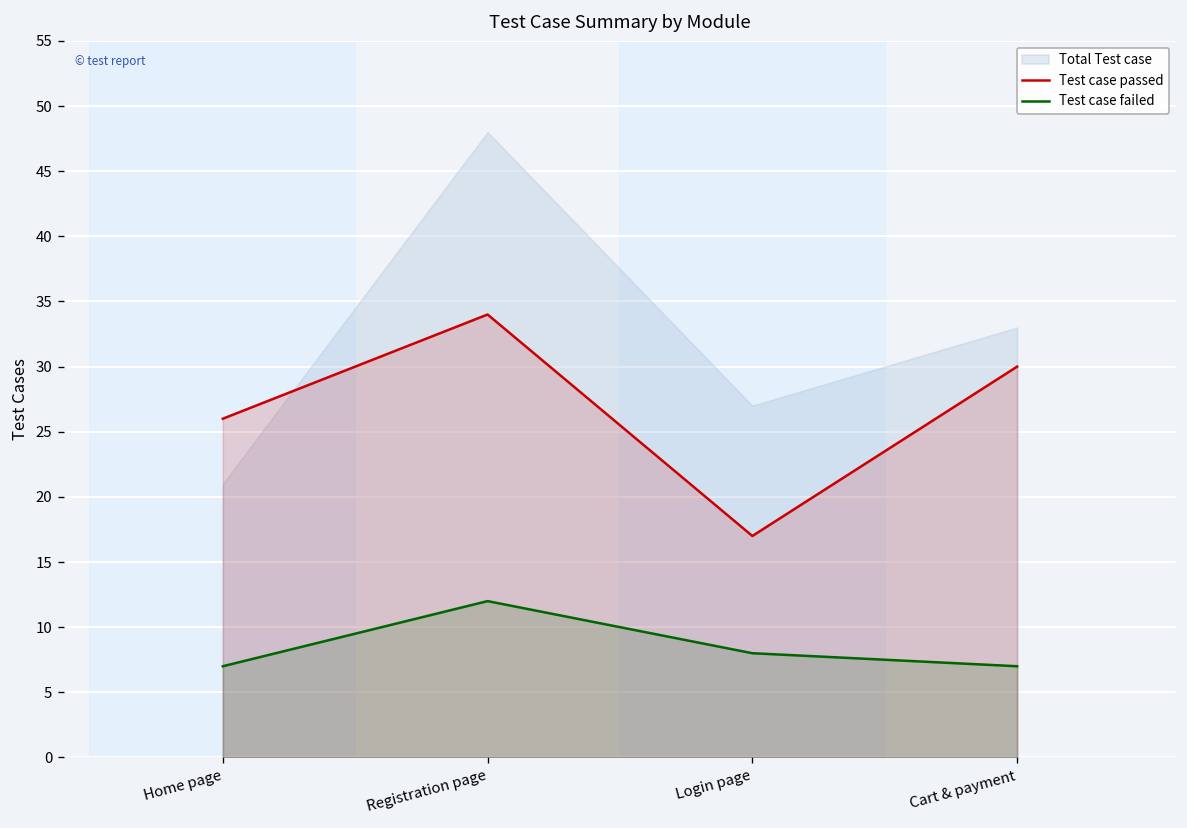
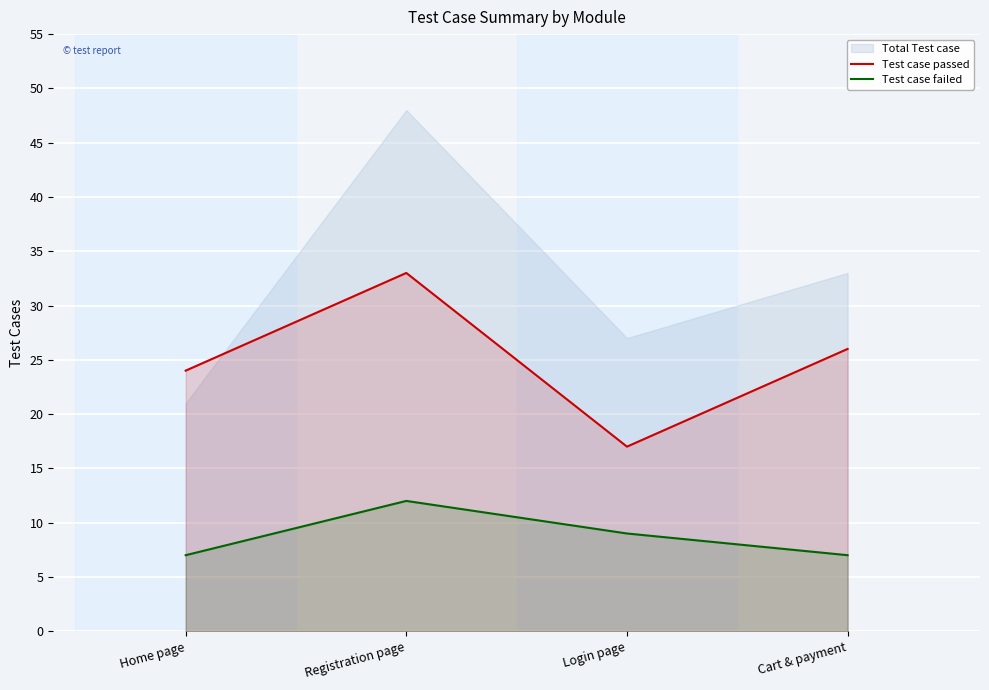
  {
    "Test case passed": {
-     "Home page": 26,
-     "Registration page": 34,
+     "Home page": 24,
+     "Registration page": 33,
      "Login page": 17,
-     "Cart & payment": 30
+     "Cart & payment": 26
    },
    "Total Test case": {
      "Home page": 21,
      "Registration page": 48,
      "Login page": 27,
      "Cart & payment": 33
    },
    "Test case failed": {
      "Home page": 7,
      "Registration page": 12,
-     "Login page": 8,
+     "Login page": 9,
      "Cart & payment": 7
    }
  }
